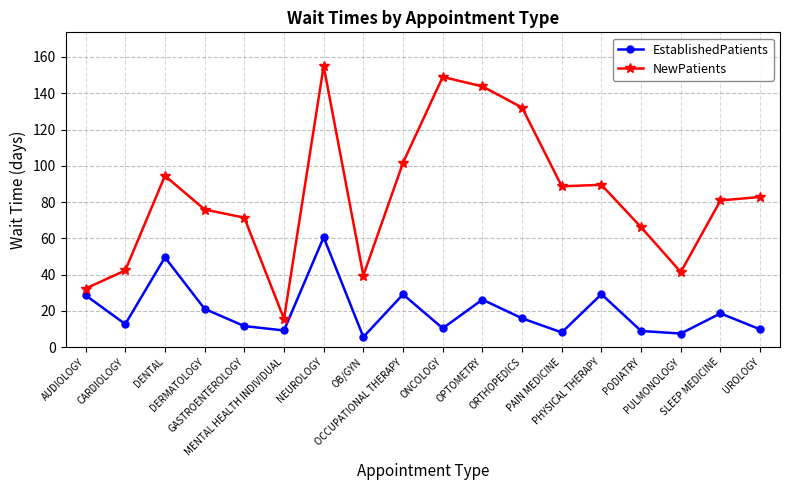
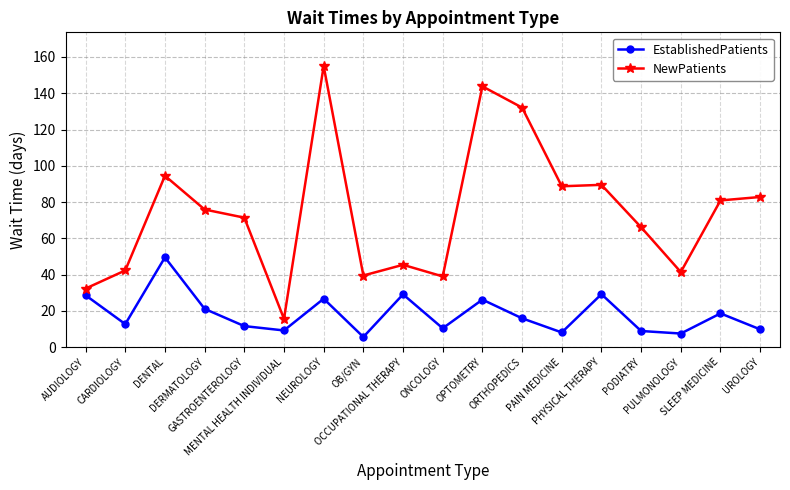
  {
    "EstablishedPatients": {
      "AUDIOLOGY": 29,
      "CARDIOLOGY": 13,
      "DENTAL": 50,
      "DERMATOLOGY": 21,
      "GASTROENTEROLOGY": 12,
      "MENTAL HEALTH INDIVIDUAL": 9,
-     "NEUROLOGY": 61,
+     "NEUROLOGY": 27,
      "OB/GYN": 6,
      "OCCUPATIONAL THERAPY": 29,
      "ONCOLOGY": 10,
      "OPTOMETRY": 26,
      "ORTHOPEDICS": 16,
      "PAIN MEDICINE": 8,
      "PHYSICAL THERAPY": 29,
      "PODIATRY": 9,
      "PULMONOLOGY": 8,
      "SLEEP MEDICINE": 19,
      "UROLOGY": 10
    },
    "NewPatients": {
      "AUDIOLOGY": 32,
      "CARDIOLOGY": 42,
      "DENTAL": 95,
      "DERMATOLOGY": 76,
      "GASTROENTEROLOGY": 71,
      "MENTAL HEALTH INDIVIDUAL": 16,
      "NEUROLOGY": 155,
      "OB/GYN": 40,
-     "OCCUPATIONAL THERAPY": 102,
-     "ONCOLOGY": 149,
+     "OCCUPATIONAL THERAPY": 45,
+     "ONCOLOGY": 39,
      "OPTOMETRY": 144,
      "ORTHOPEDICS": 132,
      "PAIN MEDICINE": 89,
      "PHYSICAL THERAPY": 90,
      "PODIATRY": 66,
      "PULMONOLOGY": 41,
      "SLEEP MEDICINE": 81,
      "UROLOGY": 83
    }
  }
